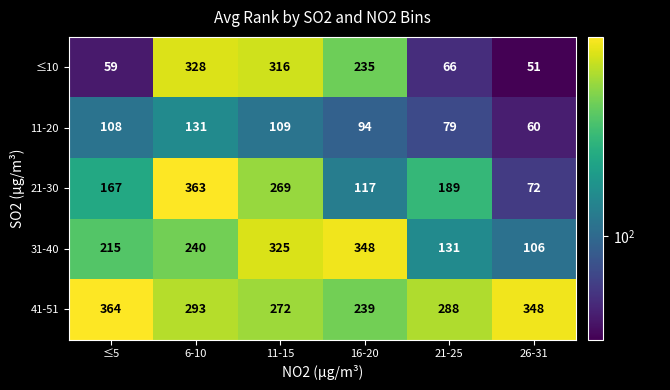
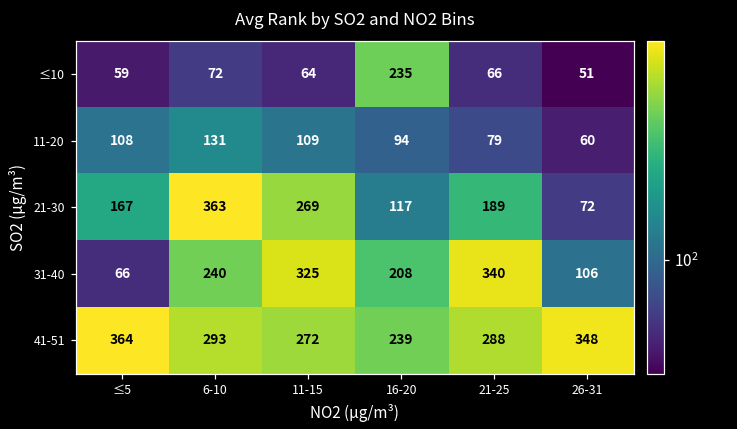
  {
    "≤10": {
      "≤5": 59,
-     "6-10": 328,
-     "11-15": 316,
+     "6-10": 72,
+     "11-15": 64,
      "16-20": 235,
      "21-25": 66,
      "26-31": 51
    },
    "11-20": {
      "≤5": 108,
      "6-10": 131,
      "11-15": 109,
      "16-20": 94,
      "21-25": 79,
      "26-31": 60
    },
    "21-30": {
      "≤5": 167,
      "6-10": 363,
      "11-15": 269,
      "16-20": 117,
      "21-25": 189,
      "26-31": 72
    },
    "31-40": {
-     "≤5": 215,
+     "≤5": 66,
      "6-10": 240,
      "11-15": 325,
-     "16-20": 348,
-     "21-25": 131,
+     "16-20": 208,
+     "21-25": 340,
      "26-31": 106
    },
    "41-51": {
      "≤5": 364,
      "6-10": 293,
      "11-15": 272,
      "16-20": 239,
      "21-25": 288,
      "26-31": 348
    }
  }
